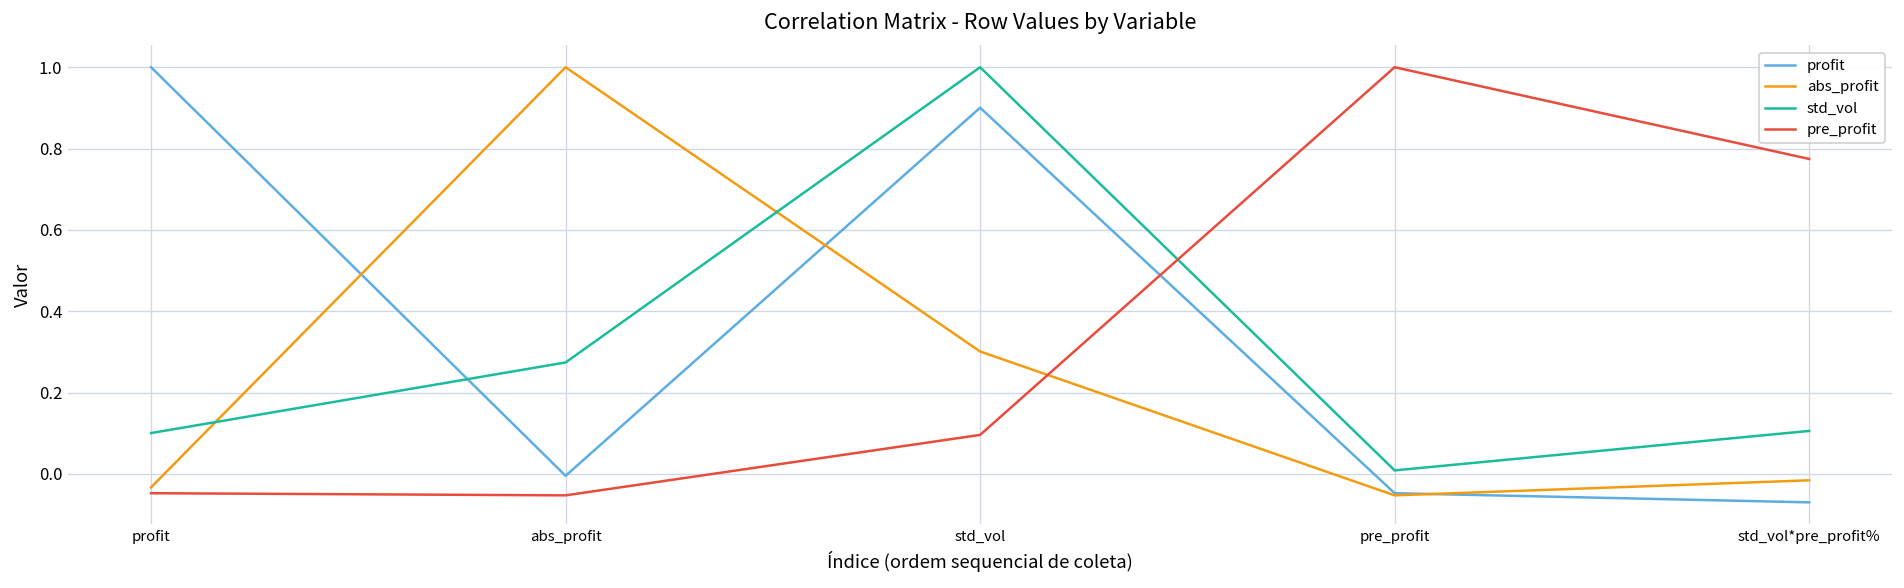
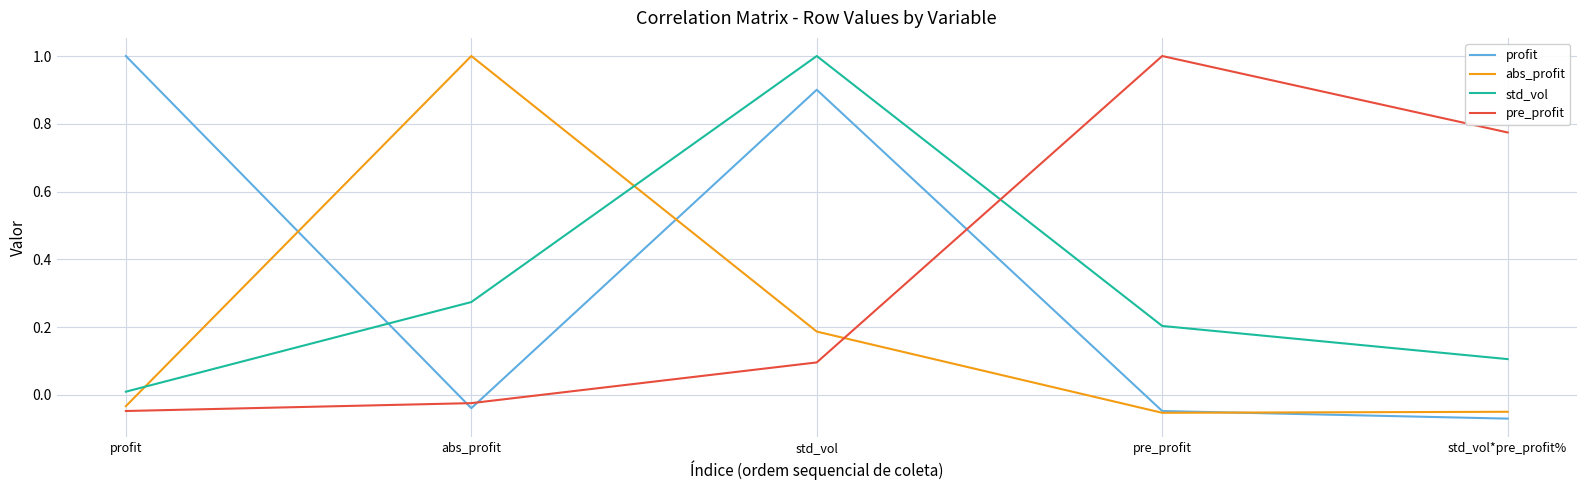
  {
    "profit": {
      "profit": 1.00,
-     "abs_profit": 0.00,
+     "abs_profit": -0.04,
      "std_vol": 0.90,
      "std_vol*pre_profit%": -0.07
    },
    "abs_profit": {
      "profit": -0.03,
      "abs_profit": 1.00,
-     "std_vol": 0.30,
-     "std_vol*pre_profit%": -0.02
+     "std_vol": 0.19,
+     "std_vol*pre_profit%": -0.05
    },
    "std_vol": {
-     "profit": 0.10,
+     "profit": 0.01,
      "abs_profit": 0.27,
      "std_vol": 1.00,
-     "pre_profit": 0.01,
+     "pre_profit": 0.20,
      "std_vol*pre_profit%": 0.11
    },
    "pre_profit": {
      "profit": -0.05,
-     "abs_profit": -0.05,
+     "abs_profit": -0.02,
      "std_vol": 0.10,
      "pre_profit": 1.00,
      "std_vol*pre_profit%": 0.77
    }
  }
